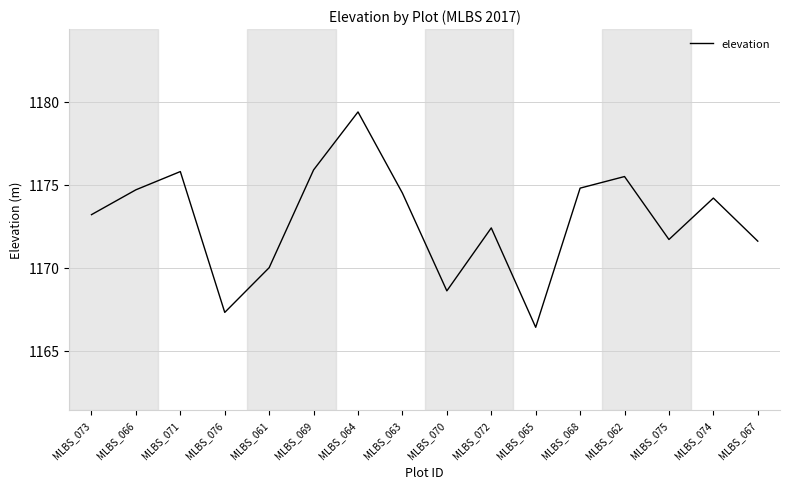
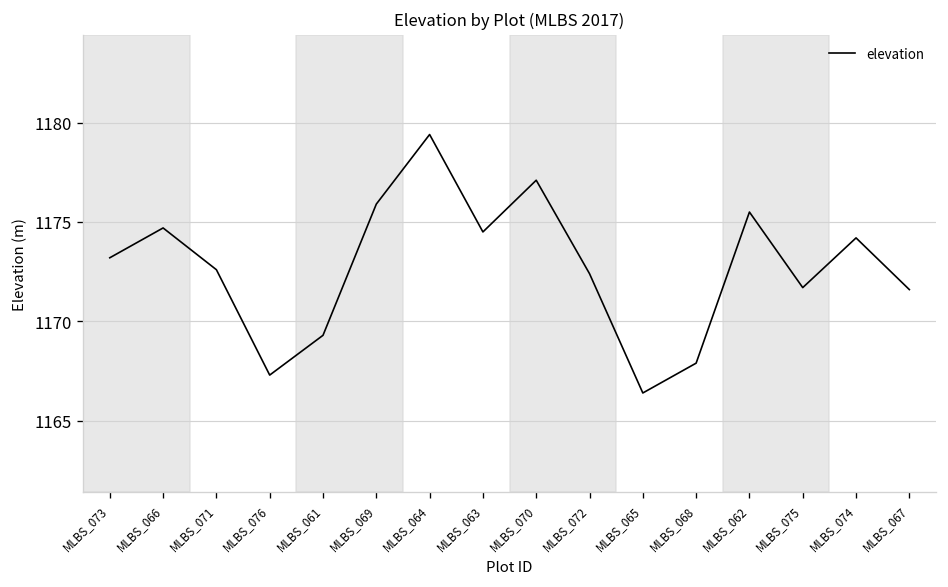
  {
    "MLBS_073": 1173.2,
    "MLBS_066": 1174.7,
-   "MLBS_071": 1175.8,
+   "MLBS_071": 1172.6,
    "MLBS_076": 1167.3,
-   "MLBS_061": 1170.0,
+   "MLBS_061": 1169.3,
    "MLBS_069": 1175.9,
    "MLBS_064": 1179.4,
    "MLBS_063": 1174.5,
-   "MLBS_070": 1168.6,
+   "MLBS_070": 1177.1,
    "MLBS_072": 1172.4,
    "MLBS_065": 1166.4,
-   "MLBS_068": 1174.8,
+   "MLBS_068": 1167.9,
    "MLBS_062": 1175.5,
    "MLBS_075": 1171.7,
    "MLBS_074": 1174.2,
    "MLBS_067": 1171.6
  }
